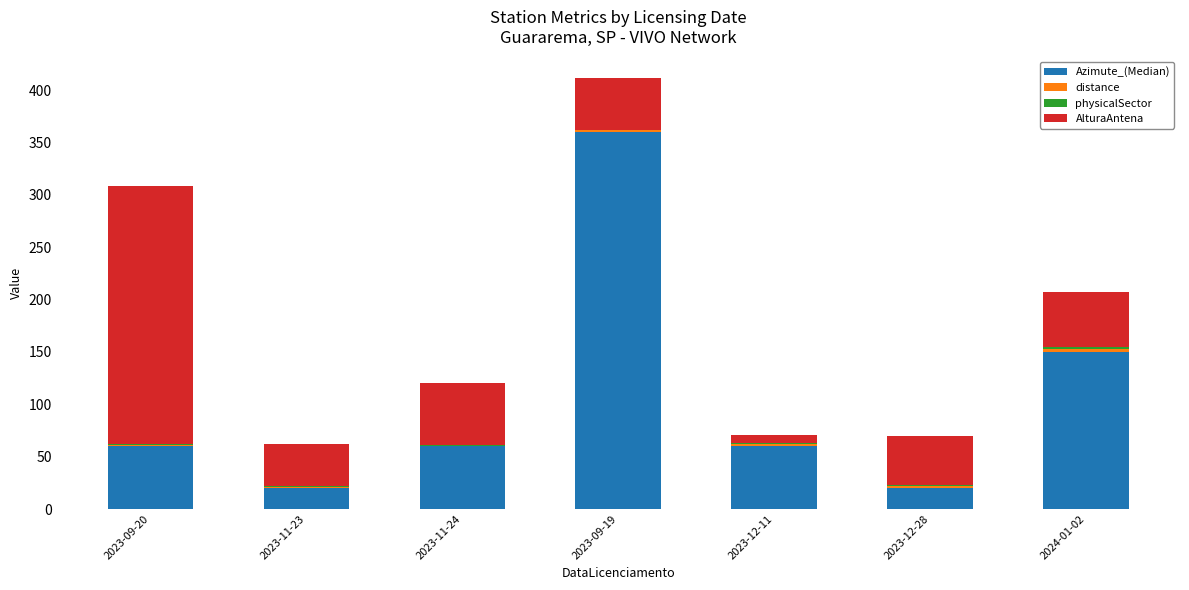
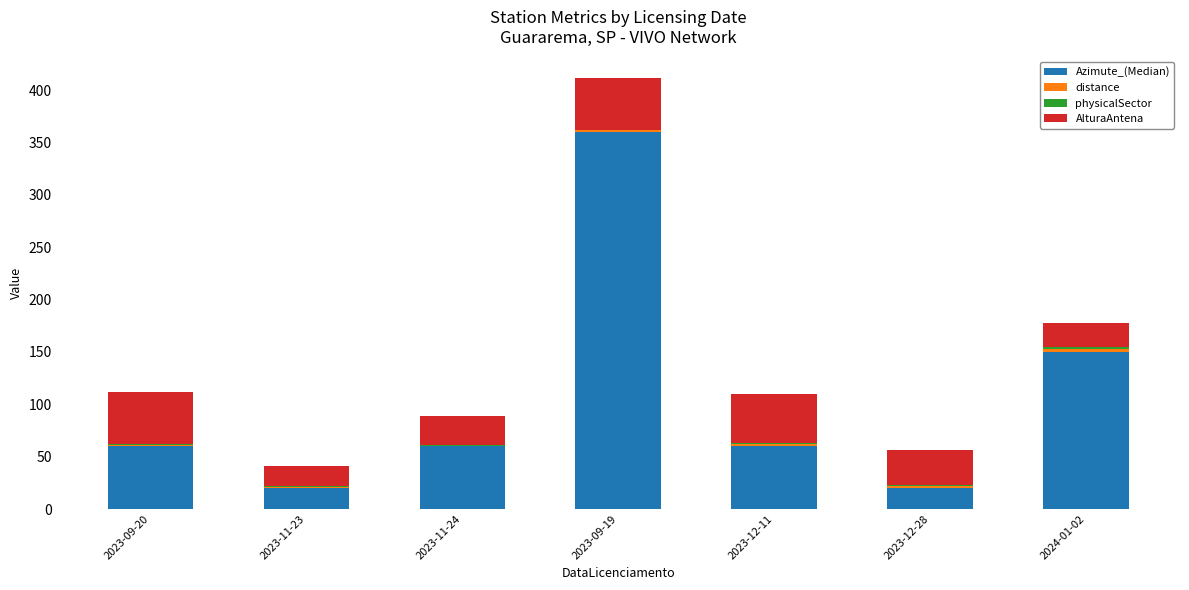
  {
    "Azimute_(Median)": {
      "2023-09-20": 60,
      "2023-11-23": 20,
      "2023-11-24": 60,
      "2023-09-19": 360,
      "2023-12-11": 60,
      "2023-12-28": 20,
      "2024-01-02": 150
    },
    "distance": {
      "2024-01-02": 2
    },
    "physicalSector": {
      "2023-09-19": 0
    },
    "AlturaAntena": {
-     "2023-09-20": 246,
-     "2023-11-23": 40,
-     "2023-11-24": 59,
+     "2023-09-20": 50,
+     "2023-11-23": 19,
+     "2023-11-24": 27,
      "2023-09-19": 50,
-     "2023-12-11": 8,
-     "2023-12-28": 47,
-     "2024-01-02": 53
+     "2023-12-11": 47,
+     "2023-12-28": 34,
+     "2024-01-02": 23
    }
  }
